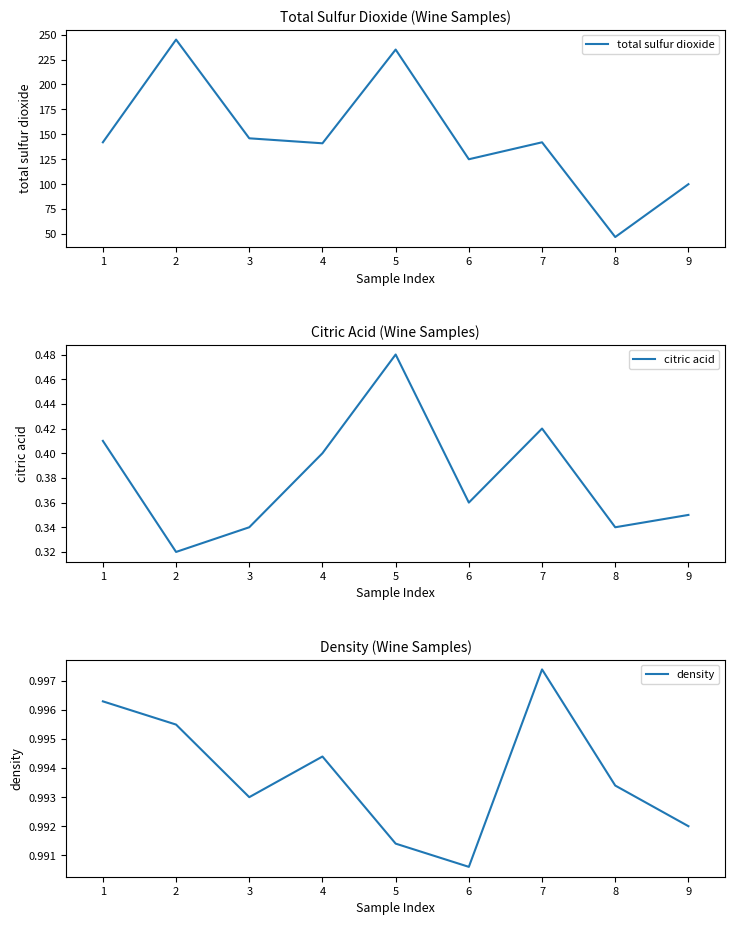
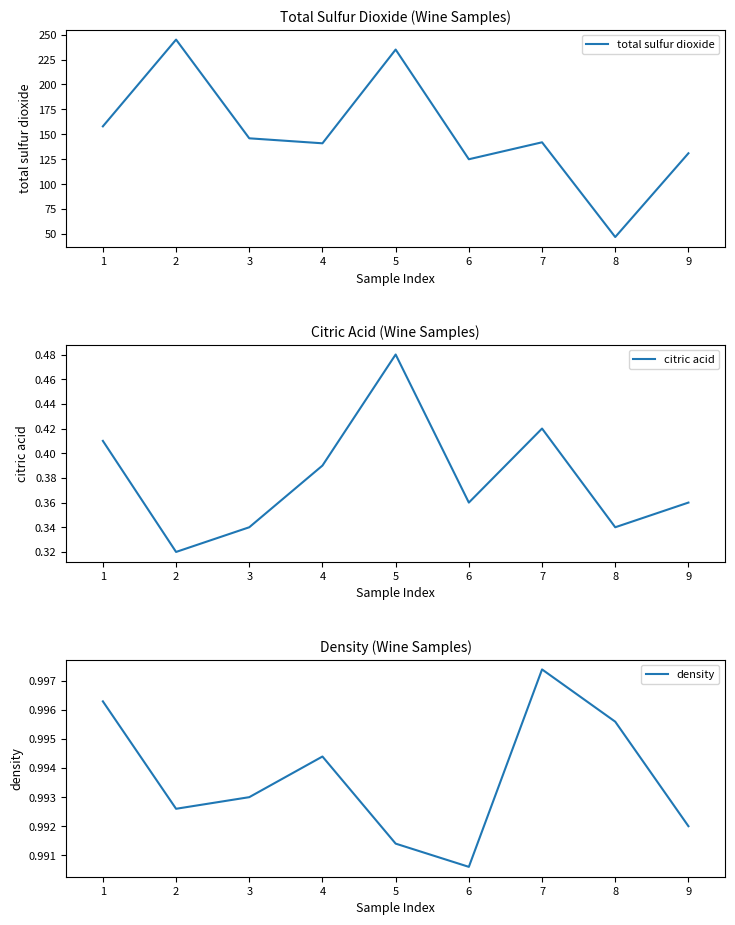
  {
    "Total Sulfur Dioxide (Wine Samples)": {
-     "1": 140,
+     "1": 160,
      "2": 250,
      "3": 150,
      "4": 140,
      "5": 240,
      "6": 130,
      "7": 140,
      "8": 50,
-     "9": 100
+     "9": 130
    },
    "Citric Acid (Wine Samples)": {
      "1": 0.41,
      "2": 0.32,
      "3": 0.34,
-     "4": 0.40,
+     "4": 0.39,
      "5": 0.48,
      "6": 0.36,
      "7": 0.42,
      "8": 0.34,
-     "9": 0.35
+     "9": 0.36
    },
    "Density (Wine Samples)": {
      "1": 0.9963,
-     "2": 0.9955,
+     "2": 0.9926,
      "3": 0.9930,
      "4": 0.9944,
      "5": 0.9914,
      "6": 0.9906,
      "7": 0.9974,
-     "8": 0.9934,
+     "8": 0.9956,
      "9": 0.9920
    }
  }
